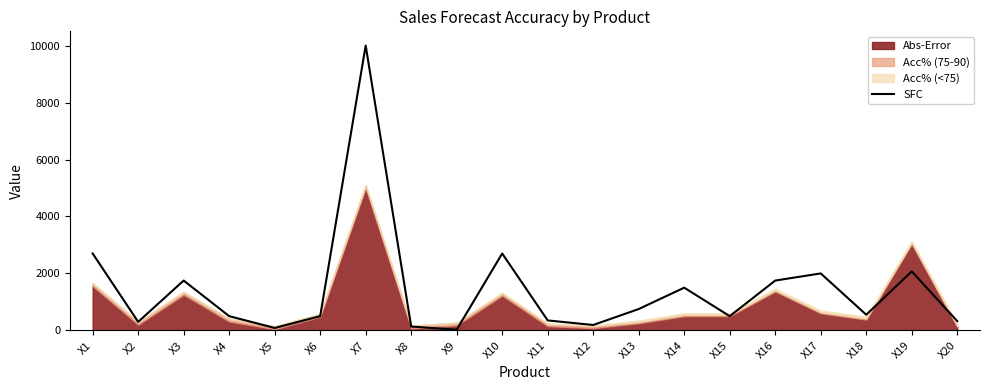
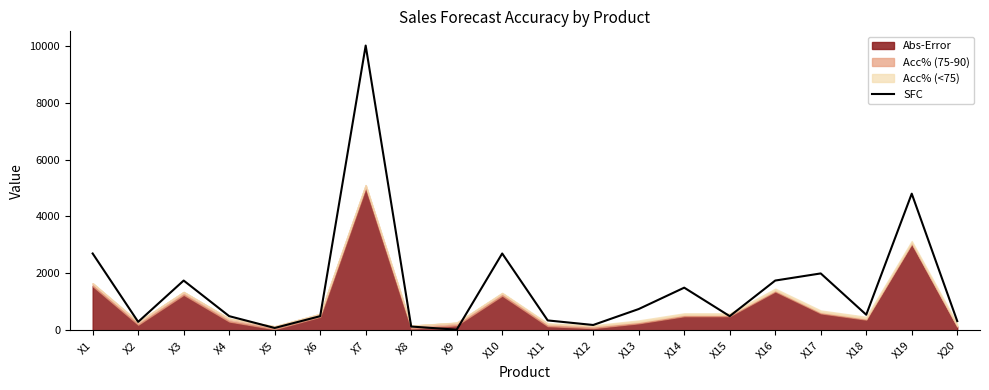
  {
    "SFC": {
      "X1": 2700,
      "X3": 1800,
      "X7": 10000,
      "X9": 0,
      "X10": 2700,
      "X11": 400,
      "X13": 800,
      "X14": 1500,
      "X16": 1800,
      "X17": 2000,
-     "X19": 2100,
+     "X19": 4800,
      "X20": 300
    },
    "Abs-Error": {
      "X1": 1600,
      "X2": 200,
      "X3": 1300,
      "X4": 300,
      "X7": 5000
    }
  }
